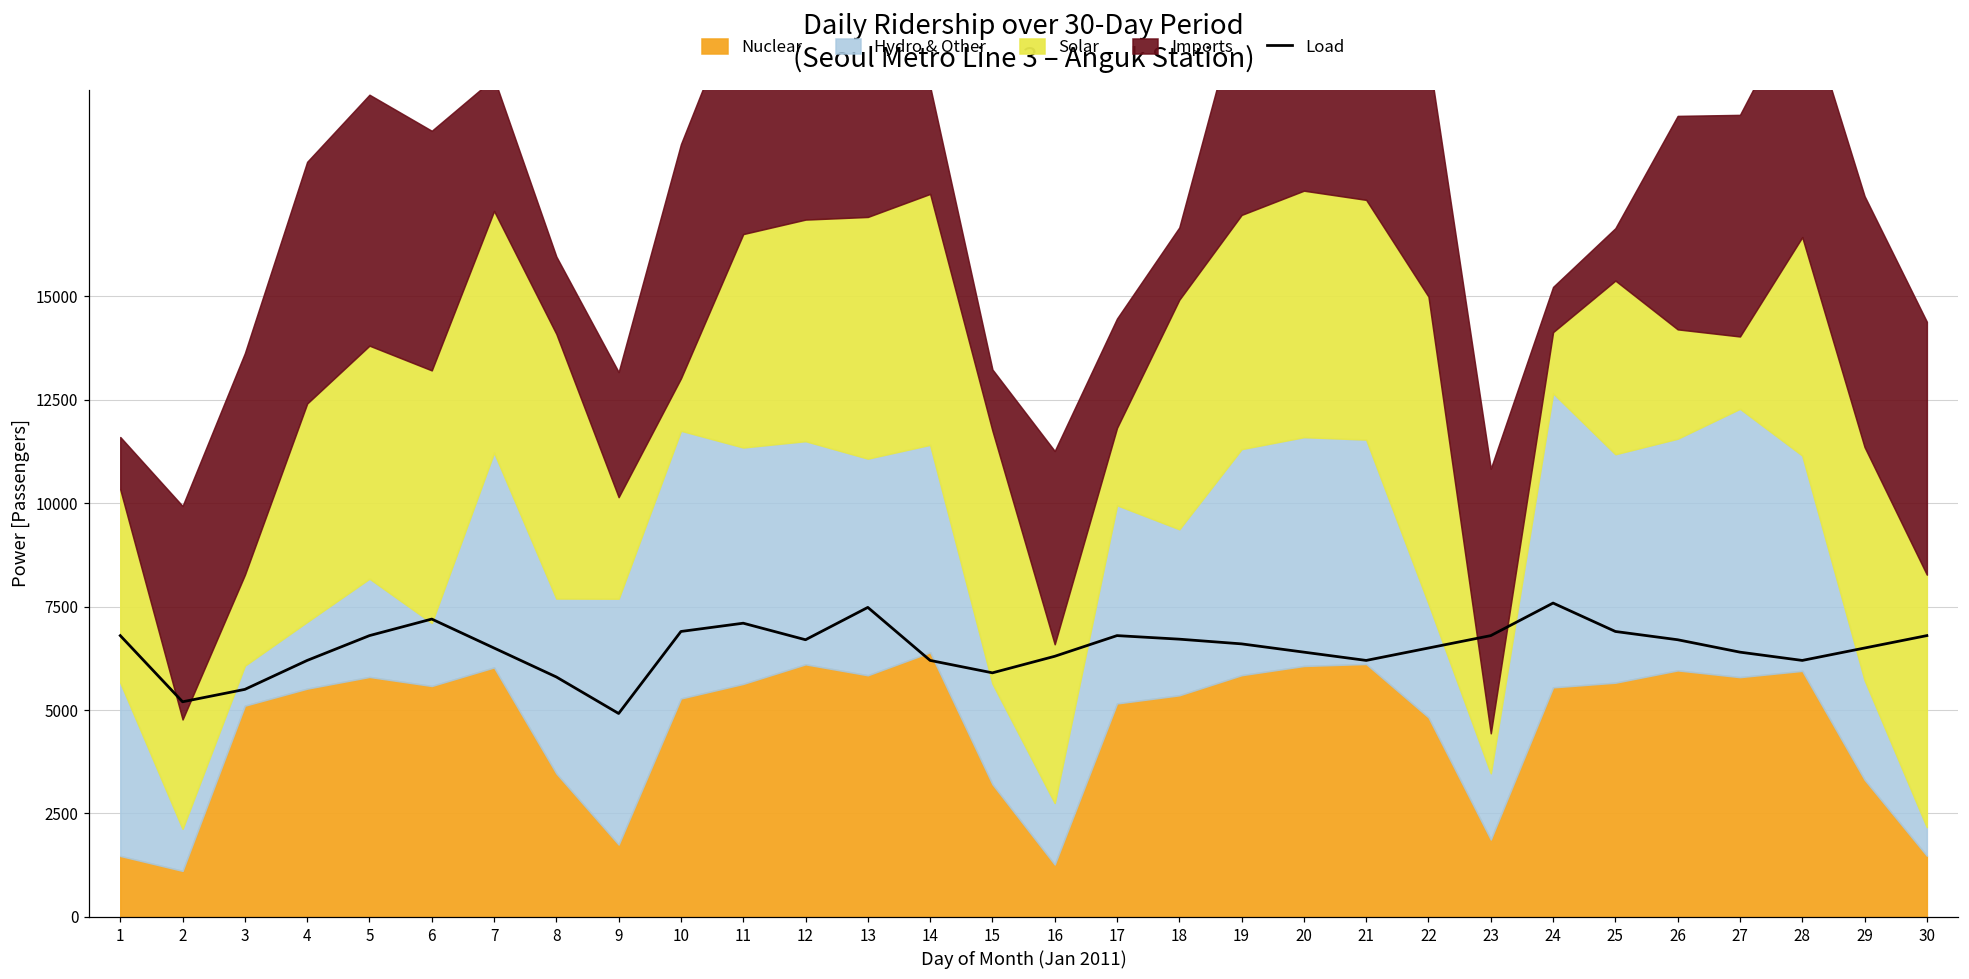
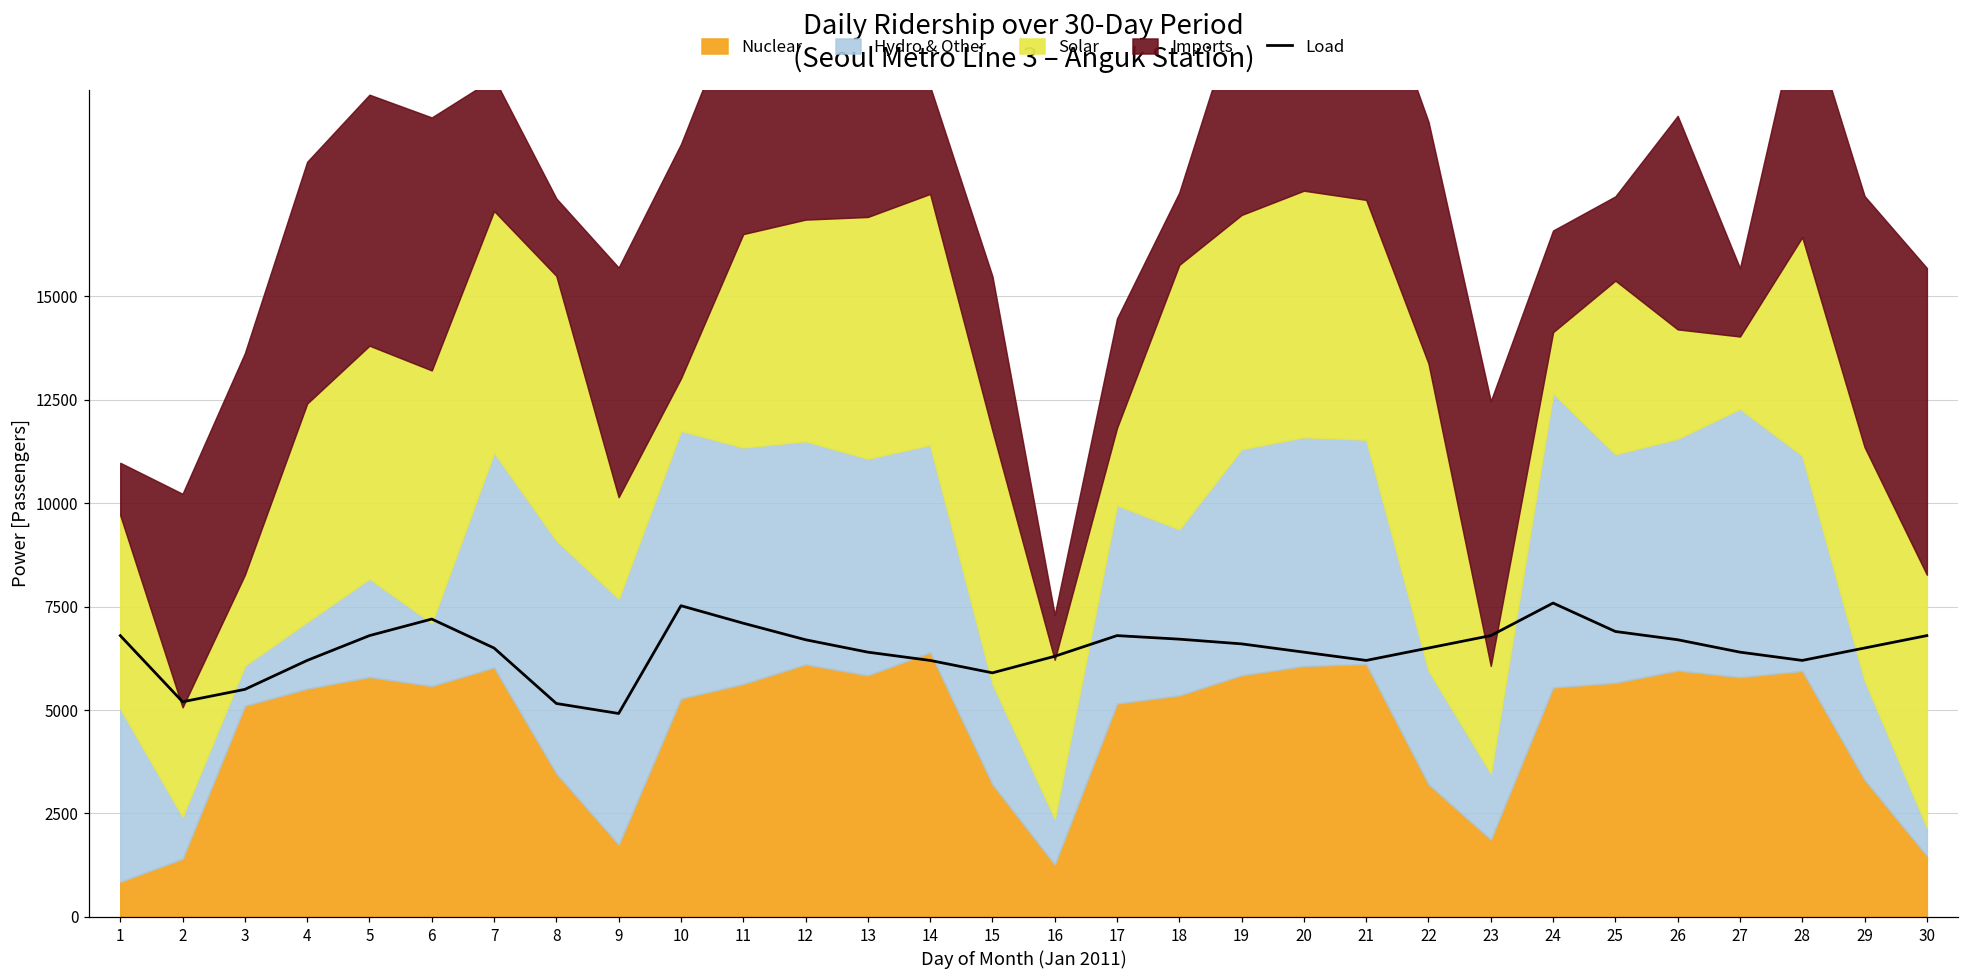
  {
    "Nuclear": {
-     "1": 1500,
-     "2": 1100,
+     "1": 800,
+     "2": 1400,
      "3": 5100,
      "4": 5500,
      "5": 5800,
      "6": 5600,
      "7": 6000,
      "8": 3500,
      "9": 1700,
      "10": 5300,
      "11": 5600,
      "12": 6100,
      "13": 5800,
      "14": 6400,
      "15": 3200,
      "16": 1300,
      "17": 5200,
      "18": 5400,
      "19": 5800,
      "20": 6100,
      "21": 6100,
-     "22": 4800,
+     "22": 3200,
      "23": 1900,
      "24": 5500,
      "25": 5700,
      "26": 6000,
      "27": 5800,
      "28": 5900,
      "29": 3300,
      "30": 1500
    },
    "Load": {
      "1": 6800,
      "2": 5200,
      "3": 5500,
      "4": 6200,
      "5": 6800,
      "6": 7200,
      "7": 6500,
-     "8": 5800,
+     "8": 5200,
      "9": 4900,
-     "10": 6900,
+     "10": 7500,
      "11": 7100,
      "12": 6700,
-     "13": 7500,
+     "13": 6400,
      "14": 6200,
      "15": 5900,
      "16": 6300,
      "17": 6800,
      "18": 6700,
      "19": 6600,
      "20": 6400,
      "21": 6200,
      "22": 6500,
      "23": 6800,
      "24": 7600,
      "25": 6900,
      "26": 6700,
      "27": 6400,
      "28": 6200,
      "29": 6500,
      "30": 6800
    },
    "Hydro & Other": {
      "1": 4200,
      "2": 1000,
      "3": 1000,
      "4": 1600,
      "5": 2400,
      "6": 1500,
      "7": 5200,
-     "8": 4200,
+     "8": 5600,
      "9": 5900,
      "10": 6500,
      "11": 5700,
      "12": 5400,
      "13": 5200,
      "14": 5000,
      "15": 2400,
-     "16": 1500,
+     "16": 1100,
      "17": 4800,
      "18": 4000,
      "19": 5500,
      "20": 5500,
      "21": 5400,
      "22": 2800,
      "23": 1600,
      "24": 7100,
      "25": 5500,
      "26": 5600,
      "27": 6500,
      "28": 5200,
      "29": 2400,
      "30": 700
    },
    "Solar": {
      "1": 4700,
      "2": 2600,
      "3": 2200,
      "4": 5300,
      "5": 5600,
      "6": 6100,
      "7": 5800,
      "8": 6400,
      "9": 2500,
      "10": 1300,
      "11": 5200,
      "12": 5400,
      "13": 5800,
      "14": 6100,
      "15": 6100,
      "16": 3800,
      "17": 1900,
-     "18": 5500,
+     "18": 6400,
      "19": 5700,
      "20": 6000,
      "21": 5800,
      "22": 7400,
-     "23": 1000,
+     "23": 2600,
      "24": 1500,
      "25": 4200,
      "26": 2600,
      "27": 1700,
      "28": 5300,
      "29": 5600,
      "30": 6100
    },
    "Imports": {
      "1": 1300,
      "2": 5200,
      "3": 5400,
      "4": 5800,
      "5": 6100,
-     "6": 5800,
+     "6": 6100,
      "8": 1900,
-     "9": 3000,
+     "9": 5500,
      "10": 5700,
-     "15": 1500,
-     "16": 4700,
+     "15": 3700,
+     "16": 1100,
      "17": 2600,
      "18": 1700,
      "23": 6400,
-     "24": 1100,
-     "25": 1300,
+     "24": 2500,
+     "25": 2000,
      "26": 5200,
-     "27": 5400,
+     "27": 1600,
      "29": 6100,
-     "30": 6100
+     "30": 7400
    }
  }
